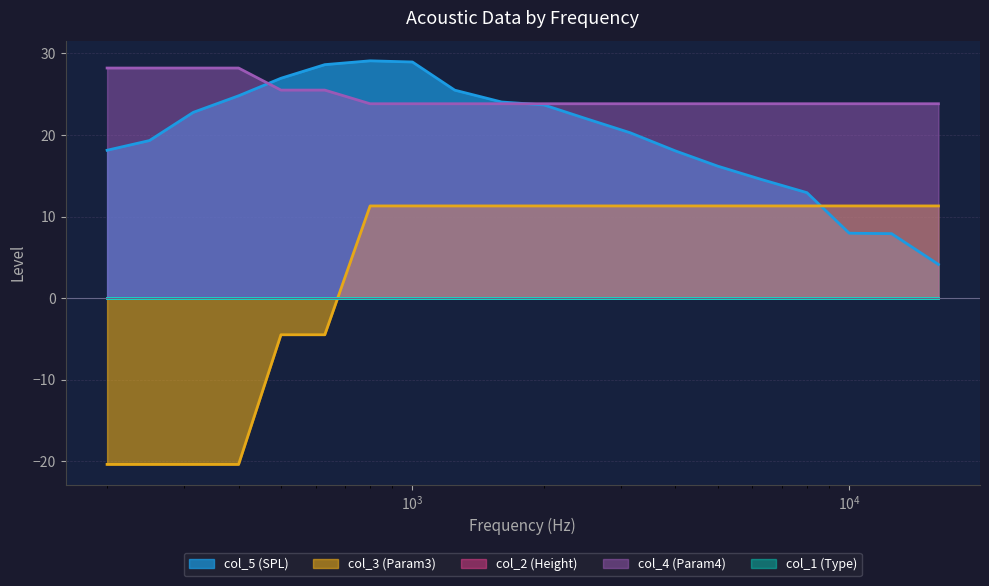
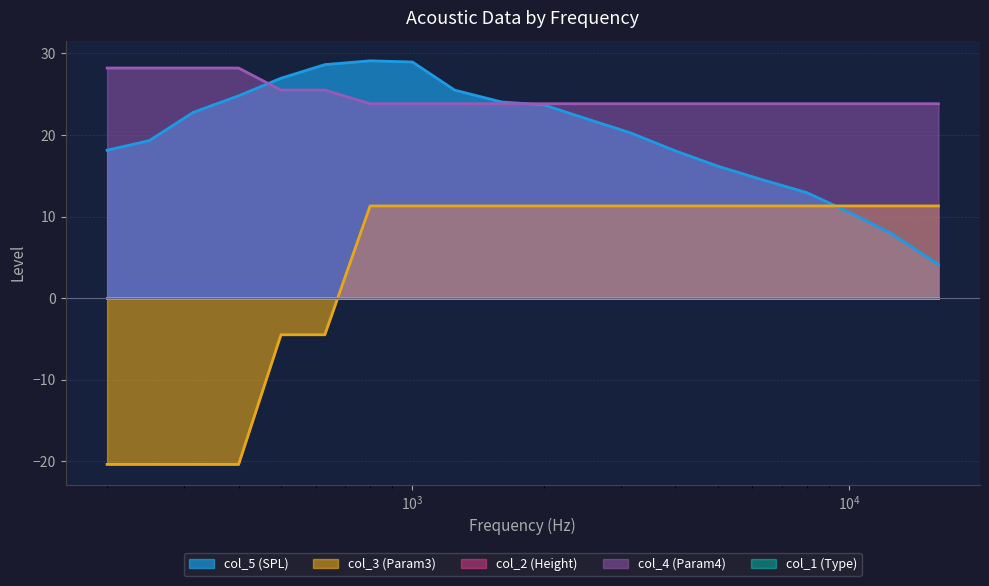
  {
    "col_5 (SPL)": {
      "10^3": 29,
-     "10^4": 8
+     "10^4": 11
    },
    "col_4 (Param4)": {
      "10^3": 24,
      "10^4": 24
    },
    "col_1 (Type)": {
      "10^3": 0,
      "10^4": 0
    }
  }
